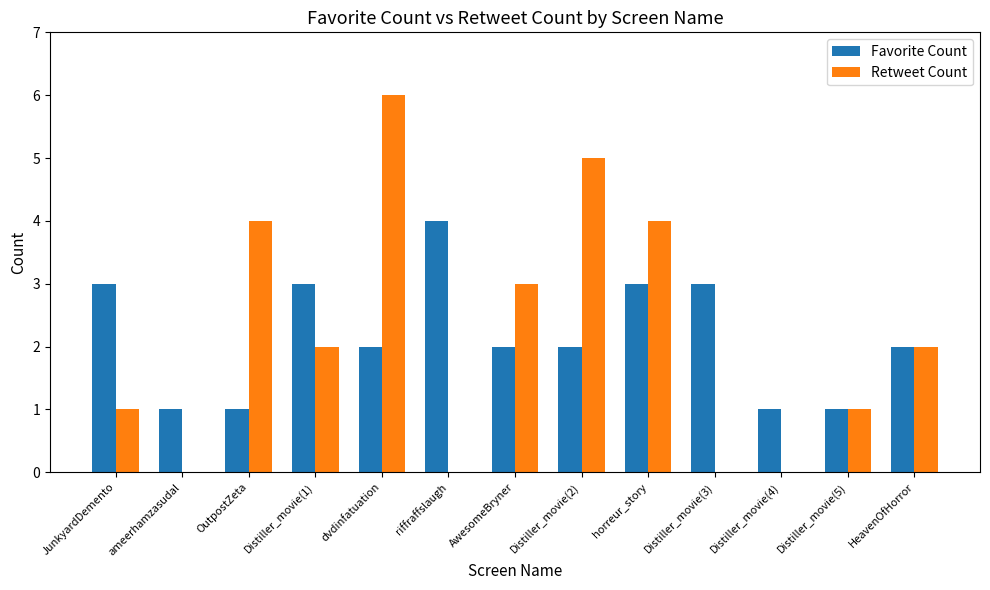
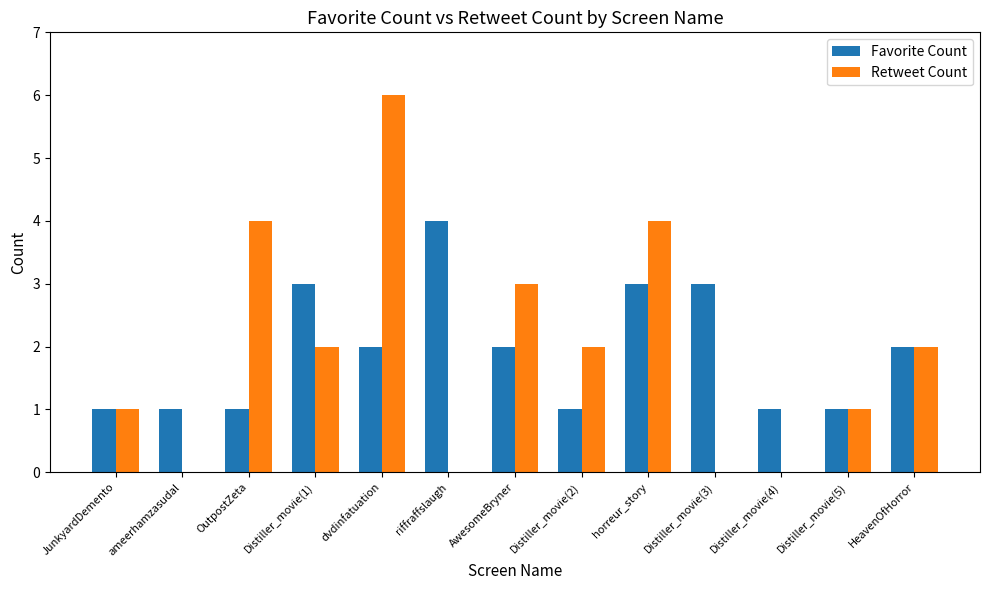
  {
    "Favorite Count": {
-     "JunkyardDemento": 3,
+     "JunkyardDemento": 1,
      "ameerhamzasudal": 1,
      "OutpostZeta": 1,
      "Distiller_movie(1)": 3,
      "dvdinfatuation": 2,
      "riffraffslaugh": 4,
      "AwesomeBryner": 2,
-     "Distiller_movie(2)": 2,
+     "Distiller_movie(2)": 1,
      "horreur_story": 3,
      "Distiller_movie(3)": 3,
      "Distiller_movie(4)": 1,
      "Distiller_movie(5)": 1,
      "HeavenOfHorror": 2
    },
    "Retweet Count": {
      "JunkyardDemento": 1,
      "ameerhamzasudal": 0,
      "OutpostZeta": 4,
      "Distiller_movie(1)": 2,
      "dvdinfatuation": 6,
      "riffraffslaugh": 0,
      "AwesomeBryner": 3,
-     "Distiller_movie(2)": 5,
+     "Distiller_movie(2)": 2,
      "horreur_story": 4,
      "Distiller_movie(3)": 0,
      "Distiller_movie(4)": 0,
      "Distiller_movie(5)": 1,
      "HeavenOfHorror": 2
    }
  }
